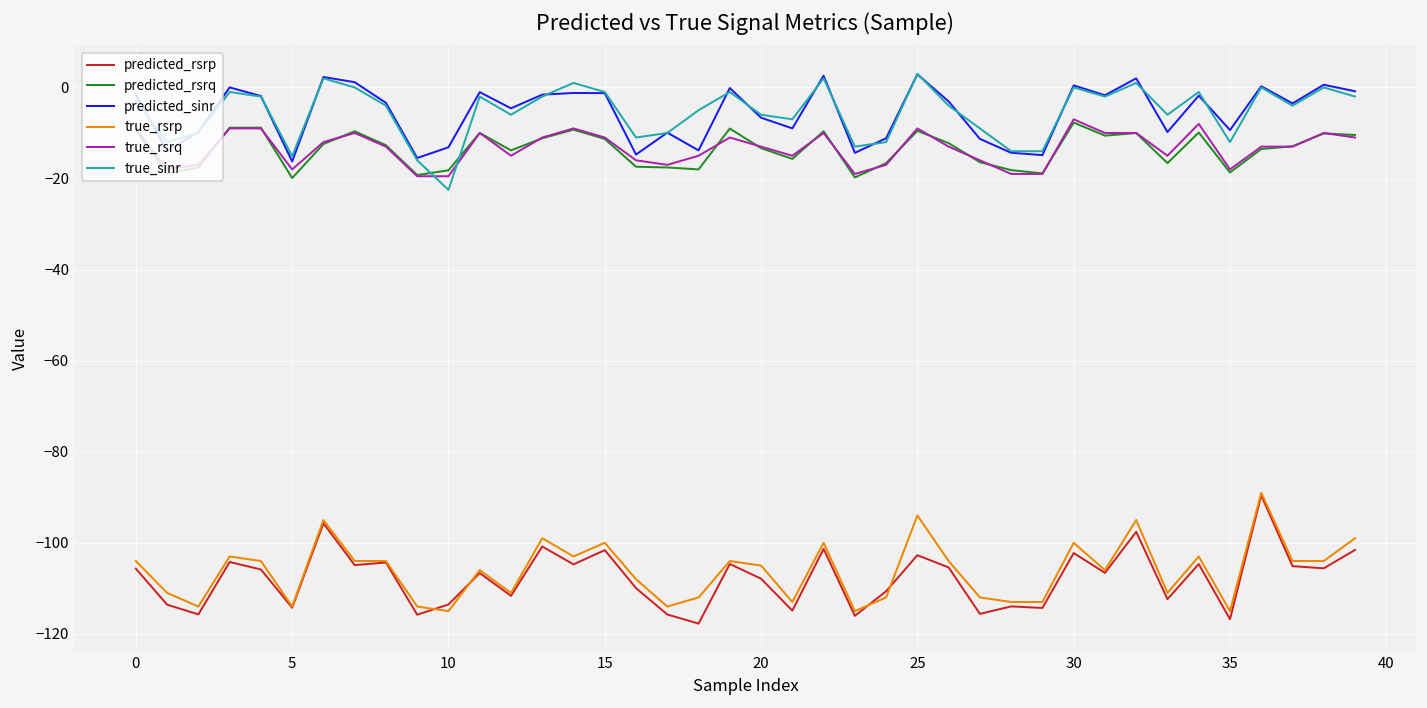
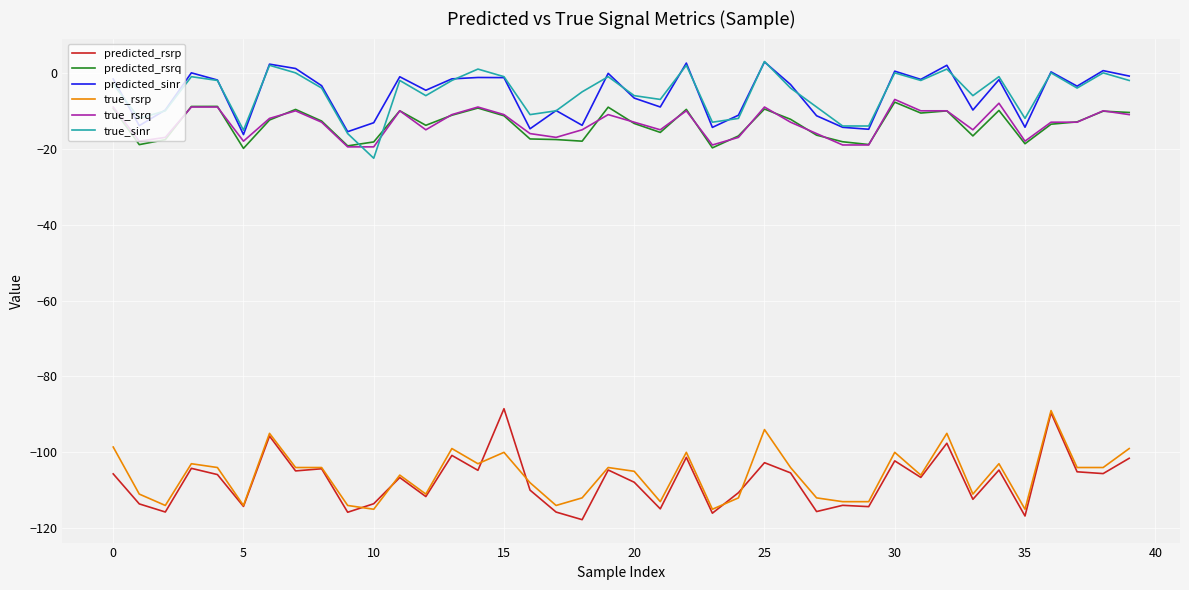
  {
    "predicted_rsrp": {
      "0": -106,
      "10": -114,
-     "15": -102,
+     "15": -89,
      "20": -108,
      "25": -103,
      "30": -102,
      "35": -117
    },
    "predicted_rsrq": {
      "5": -20,
      "10": -18,
      "30": -8
    },
    "predicted_sinr": {
      "5": -16,
      "10": -13,
-     "35": -9
+     "35": -14
    },
    "true_rsrp": {
-     "0": -104,
+     "0": -99,
      "10": -115,
      "15": -100,
      "20": -105,
      "25": -94,
      "30": -100,
      "35": -115
    },
    "true_rsrq": {
      "5": -18,
      "10": -20,
      "30": -7
    },
    "true_sinr": {
      "5": -15,
      "10": -23,
      "35": -12
    }
  }
